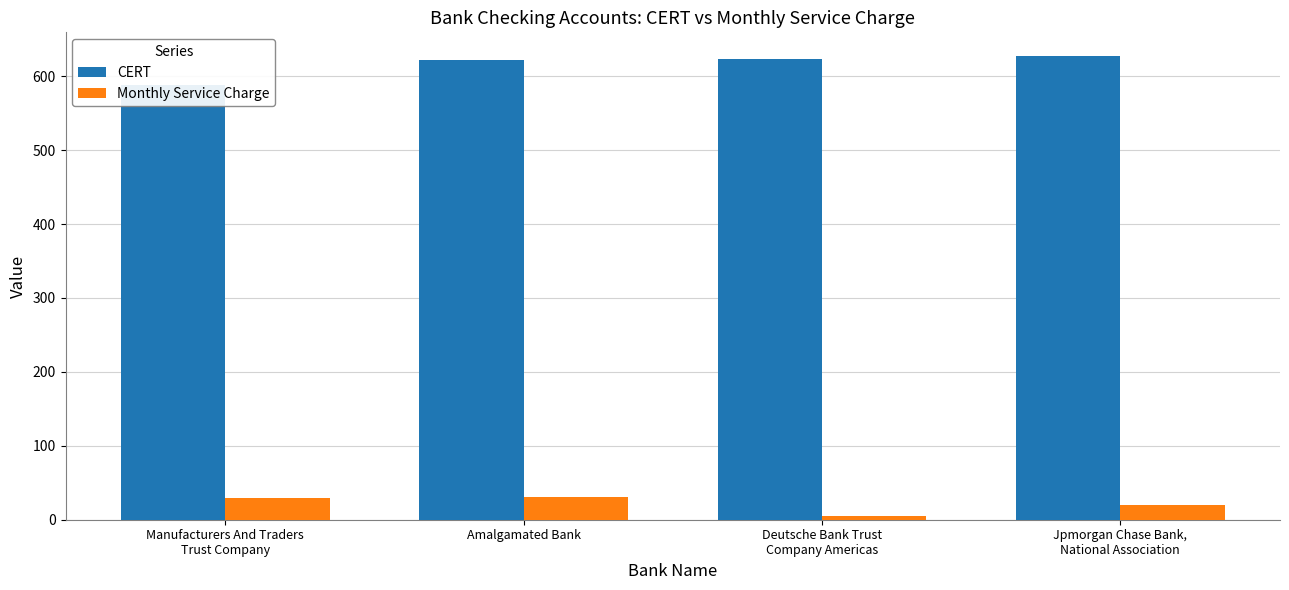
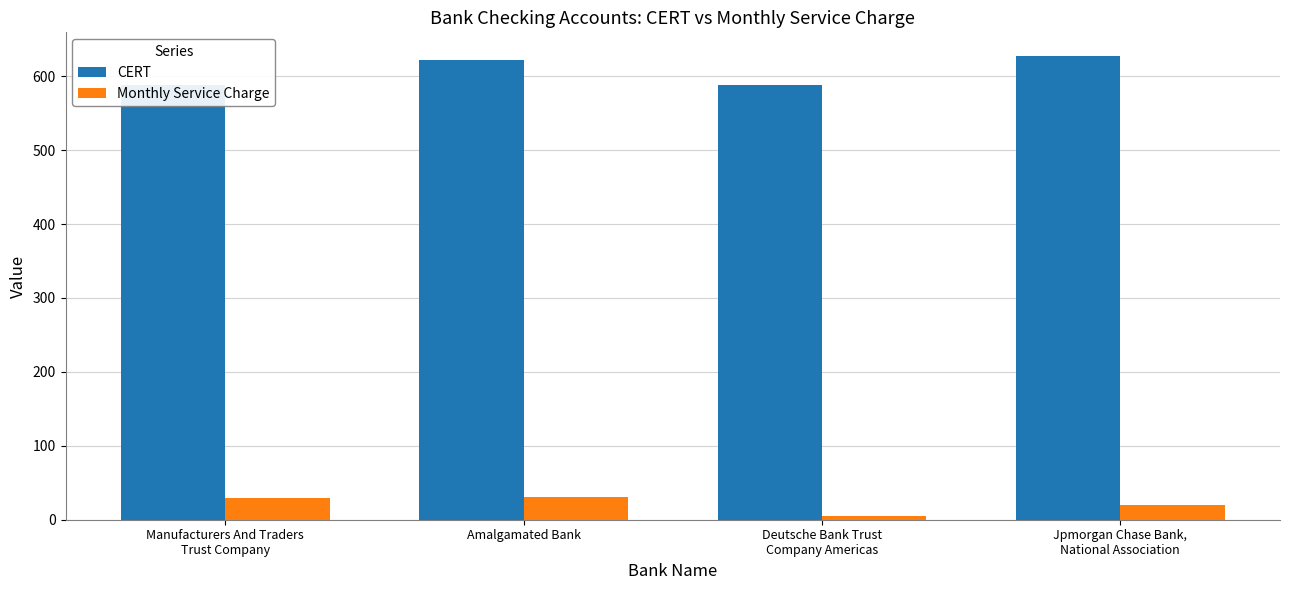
  {
    "CERT": {
      "Amalgamated Bank": 620,
-     "Deutsche Bank Trust Company Americas": 620,
+     "Deutsche Bank Trust Company Americas": 590,
      "Jpmorgan Chase Bank, National Association": 630
    },
    "Monthly Service Charge": {
      "Manufacturers And Traders Trust Company": 30,
      "Amalgamated Bank": 30,
      "Deutsche Bank Trust Company Americas": 10,
      "Jpmorgan Chase Bank, National Association": 20
    }
  }
